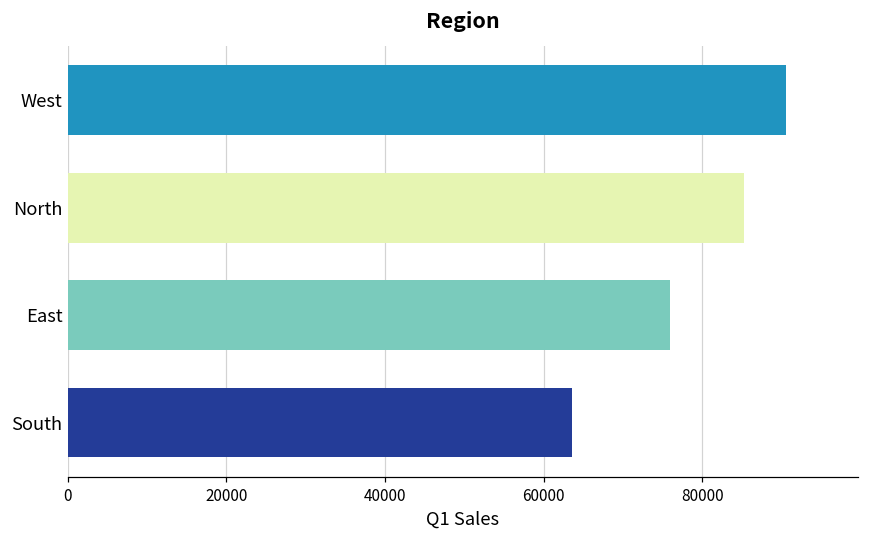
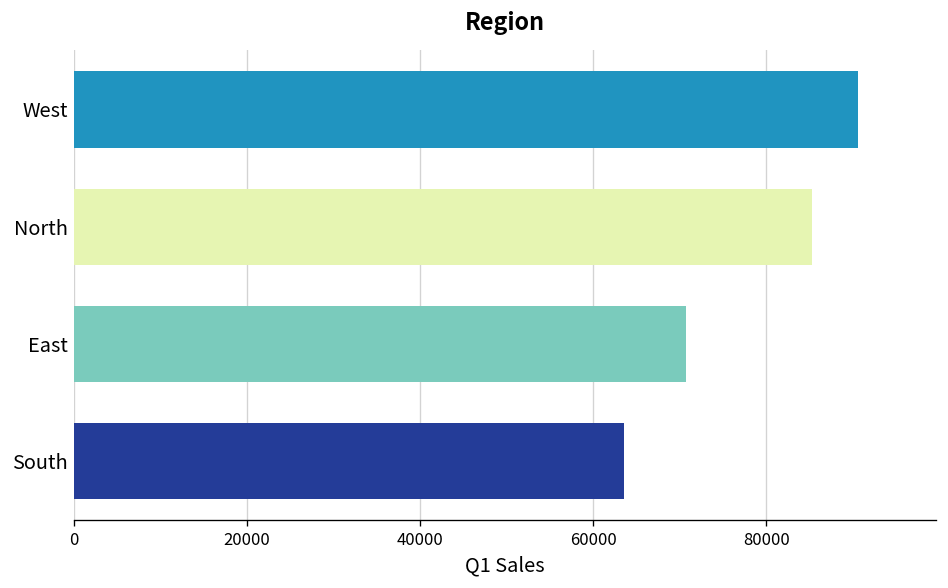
  {
    "West": 91000,
    "North": 85000,
-   "East": 76000,
+   "East": 71000,
    "South": 64000
  }
